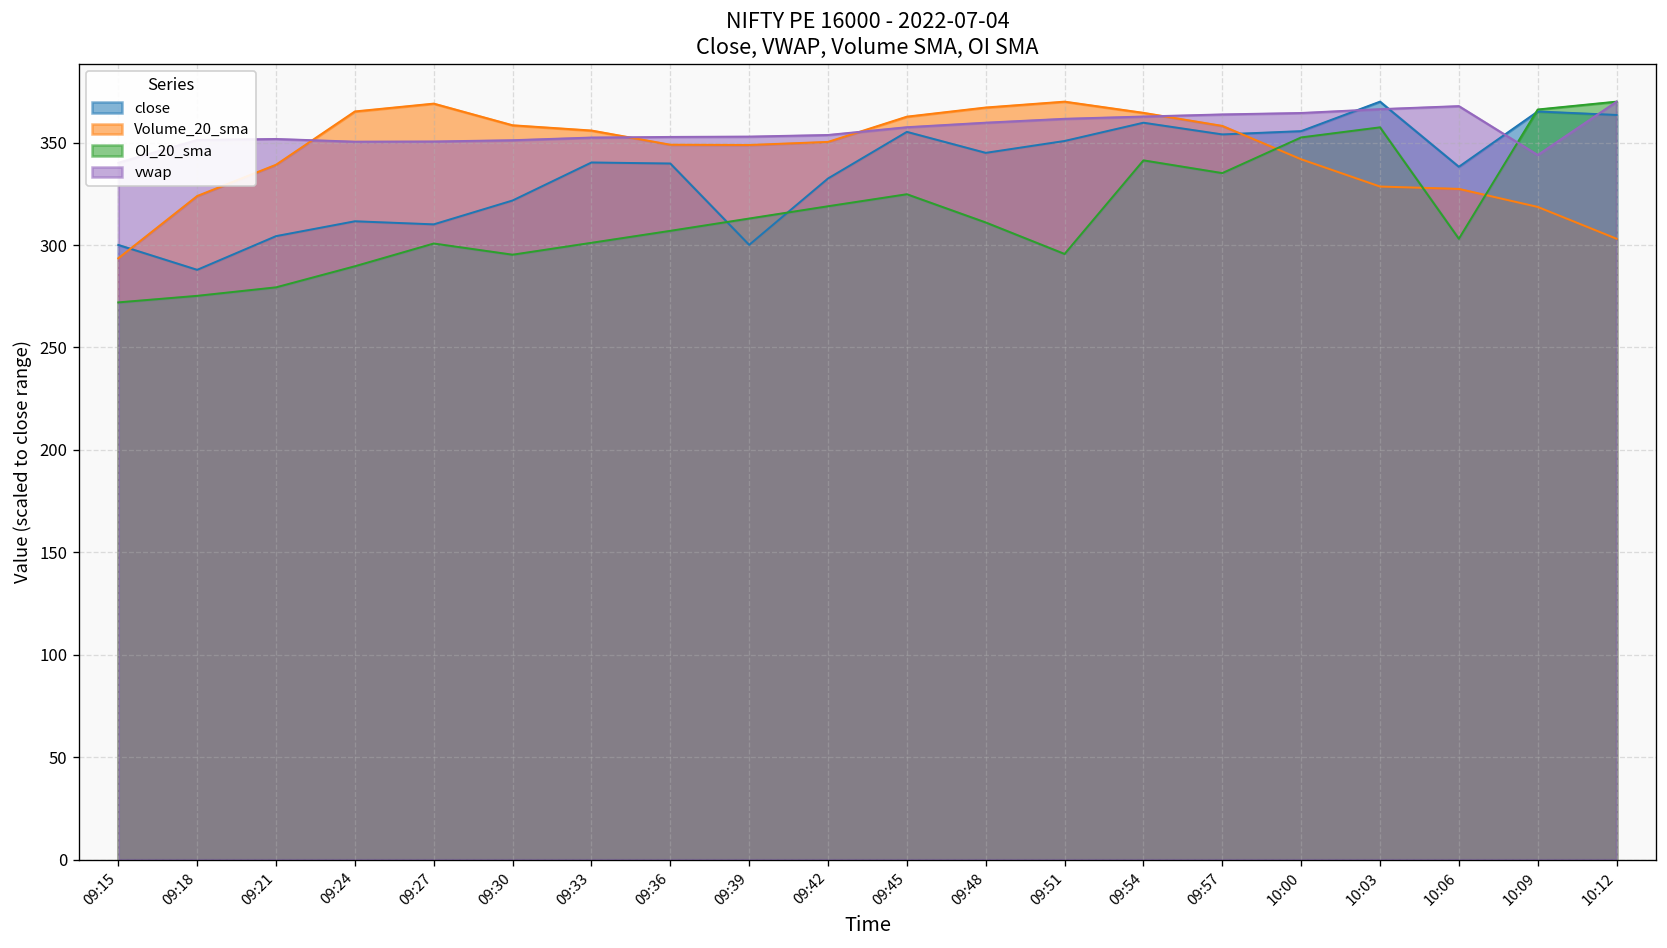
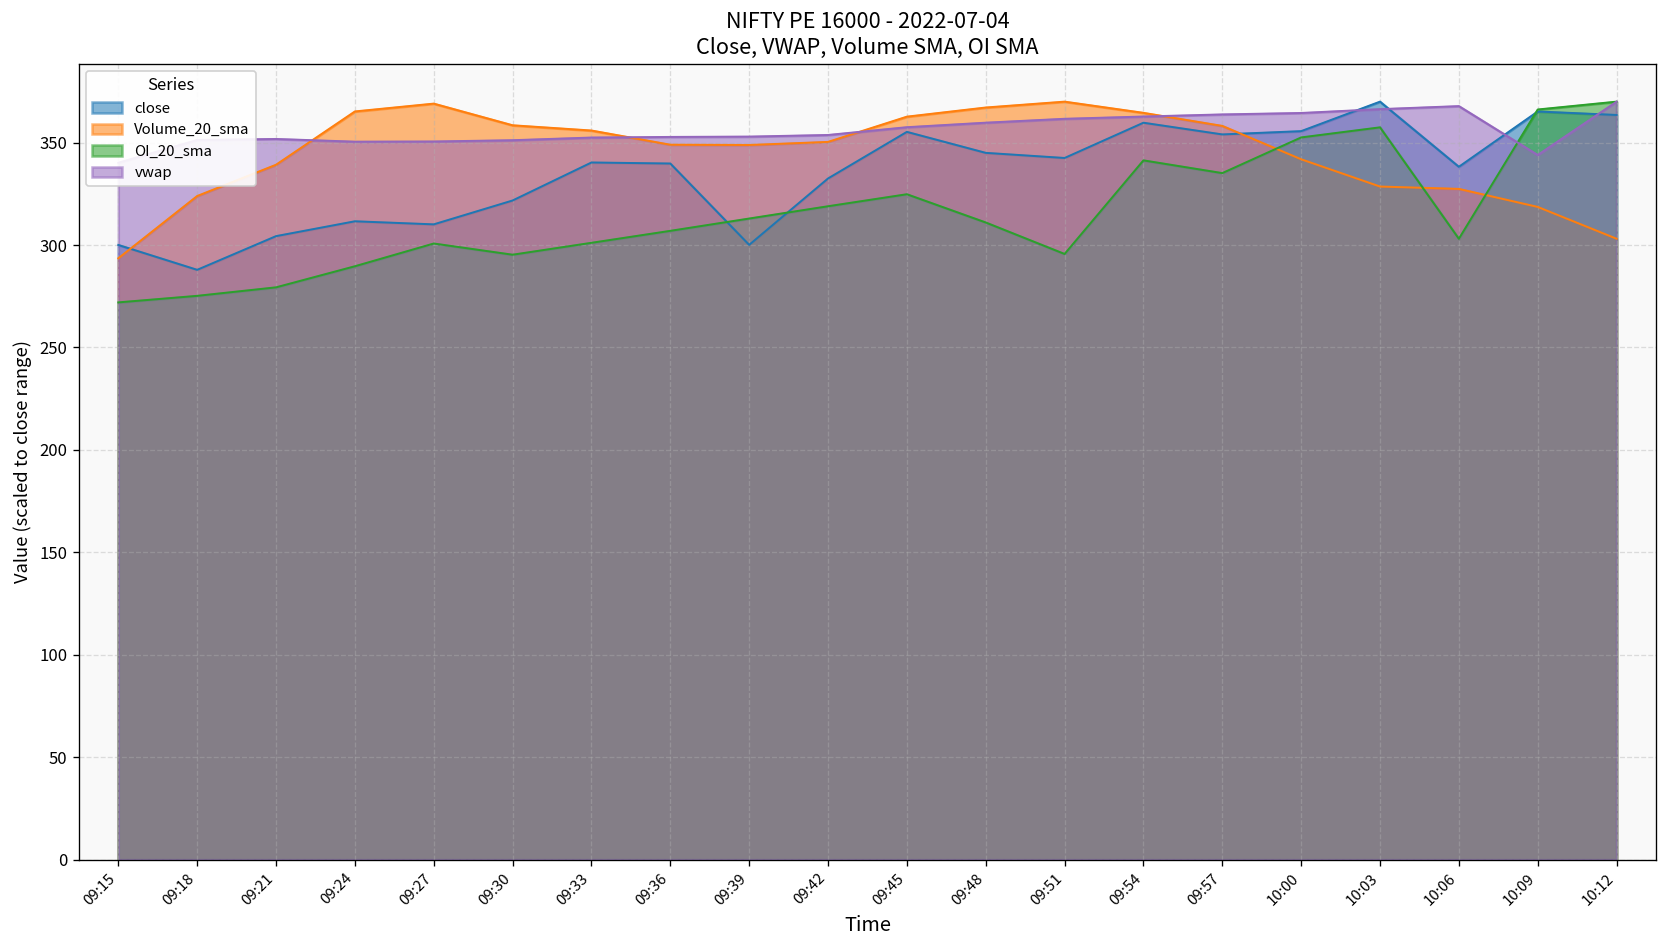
  {
    "close": {
      "09:15": 300,
      "09:18": 288,
      "09:21": 304,
      "09:24": 312,
      "09:27": 310,
      "09:30": 322,
      "09:33": 340,
      "09:36": 340,
      "09:39": 300,
      "09:42": 333,
      "09:45": 355,
      "09:48": 345,
-     "09:51": 351,
+     "09:51": 343,
      "09:54": 360,
      "09:57": 354,
      "10:00": 356,
      "10:03": 370,
      "10:06": 338,
      "10:12": 364
    },
    "Volume_20_sma": {
      "09:15": 294,
      "09:18": 324,
      "09:21": 339,
      "09:24": 365,
      "09:27": 369,
      "09:30": 358,
      "09:33": 356,
      "09:36": 349,
      "09:39": 349,
      "09:42": 350,
      "09:45": 363,
      "09:48": 367,
      "09:51": 370,
      "09:54": 365,
      "09:57": 358,
      "10:00": 342,
      "10:03": 329,
      "10:06": 327,
      "10:09": 319,
      "10:12": 303
    },
    "OI_20_sma": {
      "09:15": 272,
      "09:18": 275,
      "09:21": 279,
      "09:24": 290,
      "09:27": 301,
      "09:30": 295,
      "09:33": 301,
      "09:36": 307,
      "09:39": 313,
      "09:42": 319,
      "09:45": 325,
      "09:48": 311,
      "09:51": 296,
      "09:54": 341,
      "09:57": 335,
      "10:00": 353,
      "10:03": 357,
      "10:06": 303
    },
    "vwap": {
      "09:21": 352,
      "09:24": 350,
      "09:27": 351,
      "09:30": 351,
      "09:33": 352,
      "09:36": 353,
      "09:39": 353,
      "09:42": 354,
      "09:45": 358,
      "09:48": 360,
      "09:51": 362,
      "09:54": 363,
      "09:57": 364,
      "10:00": 364,
      "10:03": 366,
      "10:06": 368,
      "10:09": 344
    }
  }
